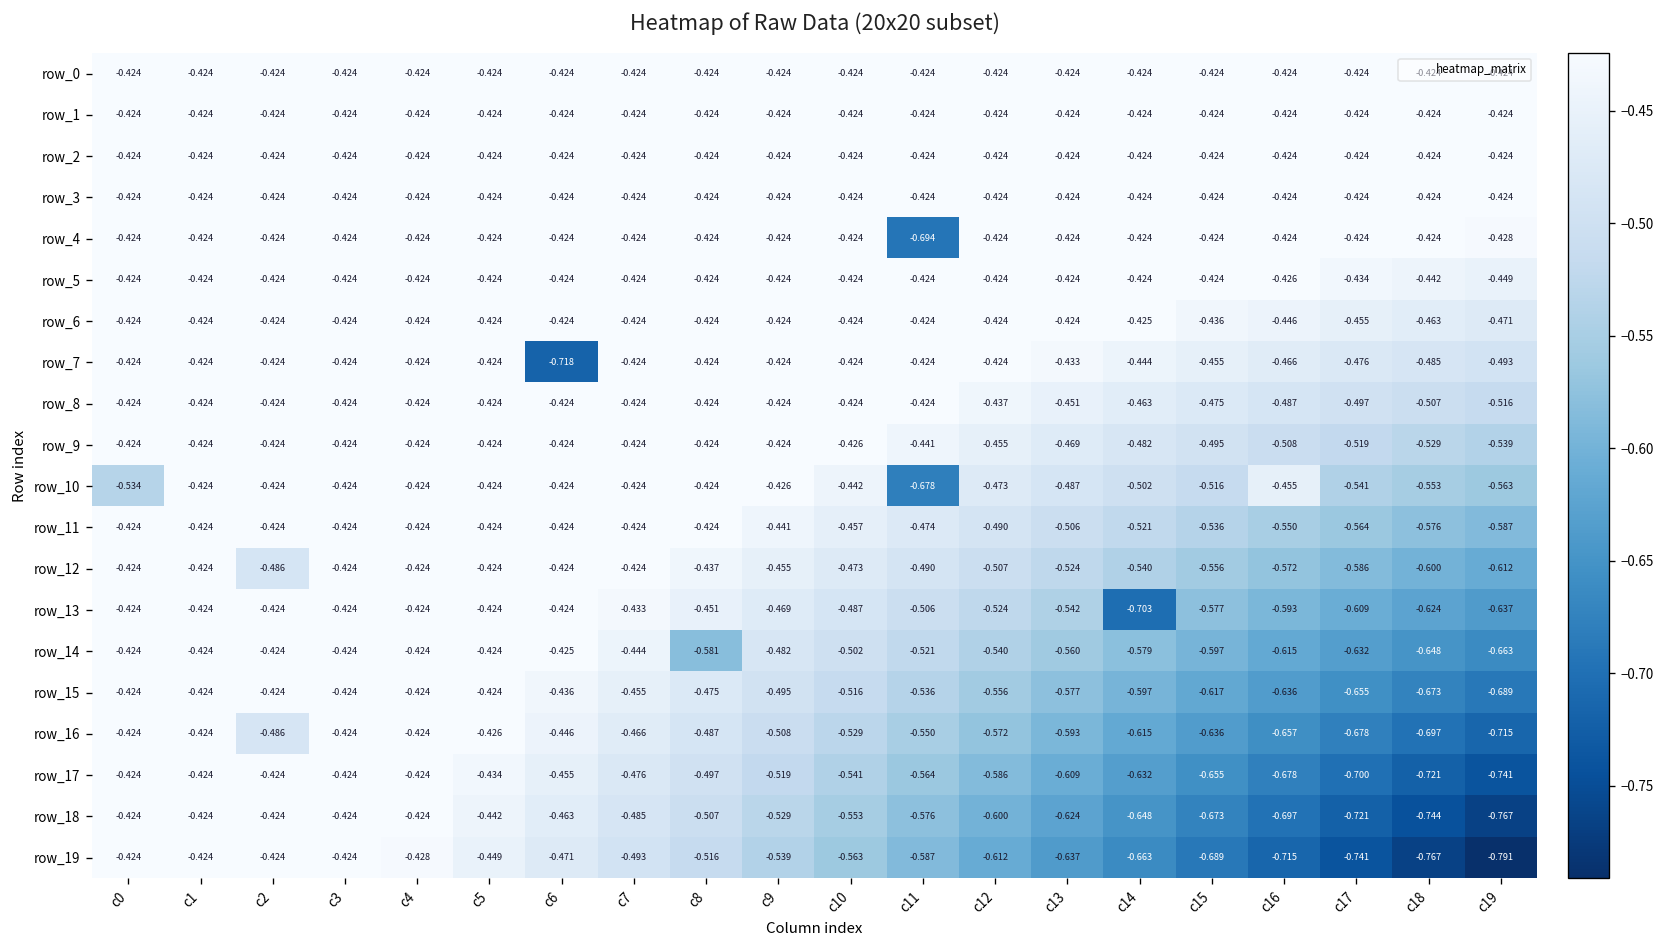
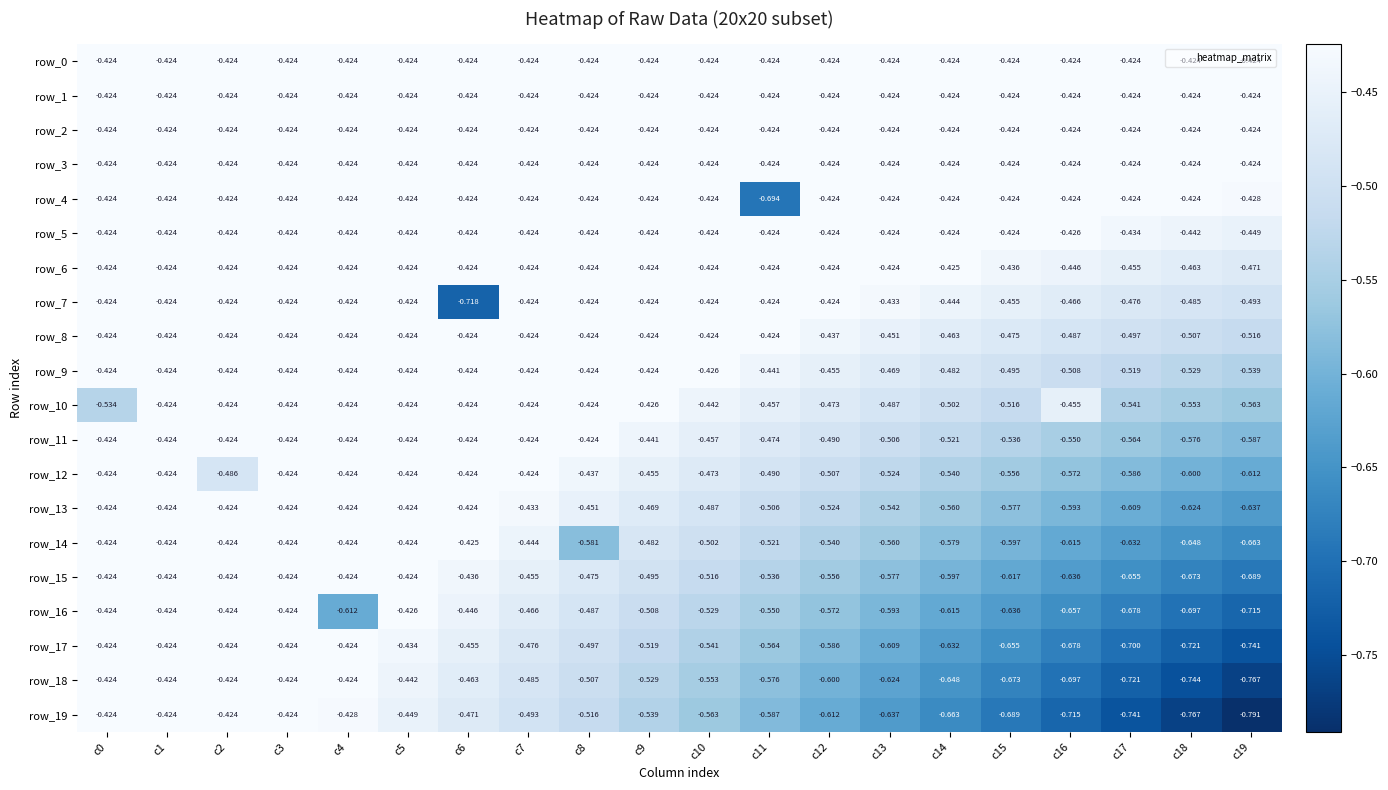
  {
    "row_10": {
      "c0": -0.534,
      "c1": -0.424,
      "c2": -0.424,
      "c3": -0.424,
      "c4": -0.424,
      "c5": -0.424,
      "c6": -0.424,
      "c7": -0.424,
      "c8": -0.424,
      "c9": -0.426,
      "c10": -0.442,
-     "c11": -0.678,
+     "c11": -0.457,
      "c12": -0.473,
      "c13": -0.487,
      "c14": -0.502,
      "c15": -0.516,
      "c16": -0.455,
      "c17": -0.541,
      "c18": -0.553,
      "c19": -0.563
    },
    "row_13": {
      "c0": -0.424,
      "c1": -0.424,
      "c2": -0.424,
      "c3": -0.424,
      "c4": -0.424,
      "c5": -0.424,
      "c6": -0.424,
      "c7": -0.433,
      "c8": -0.451,
      "c9": -0.469,
      "c10": -0.487,
      "c11": -0.506,
      "c12": -0.524,
      "c13": -0.542,
-     "c14": -0.703,
+     "c14": -0.560,
      "c15": -0.577,
      "c16": -0.593,
      "c17": -0.609,
      "c18": -0.624,
      "c19": -0.637
    },
    "row_16": {
      "c0": -0.424,
      "c1": -0.424,
-     "c2": -0.486,
+     "c2": -0.424,
      "c3": -0.424,
-     "c4": -0.424,
+     "c4": -0.612,
      "c5": -0.426,
      "c6": -0.446,
      "c7": -0.466,
      "c8": -0.487,
      "c9": -0.508,
      "c10": -0.529,
      "c11": -0.550,
      "c12": -0.572,
      "c13": -0.593,
      "c14": -0.615,
      "c15": -0.636,
      "c16": -0.657,
      "c17": -0.678,
      "c18": -0.697,
      "c19": -0.715
    }
  }
